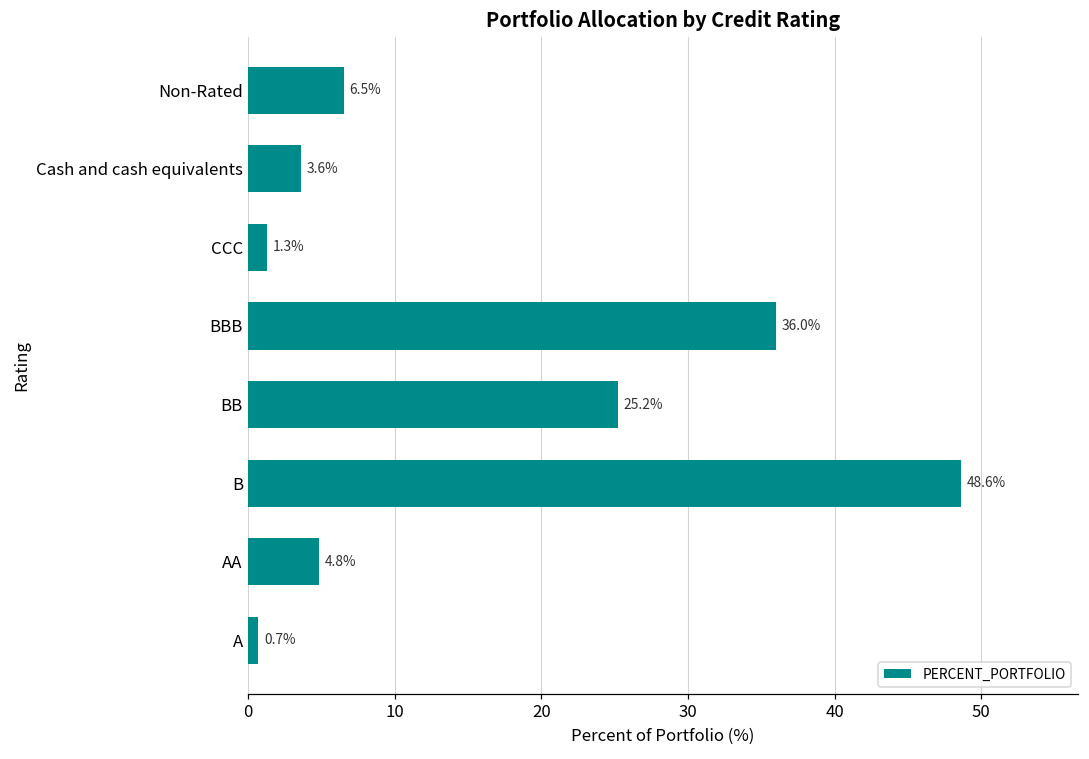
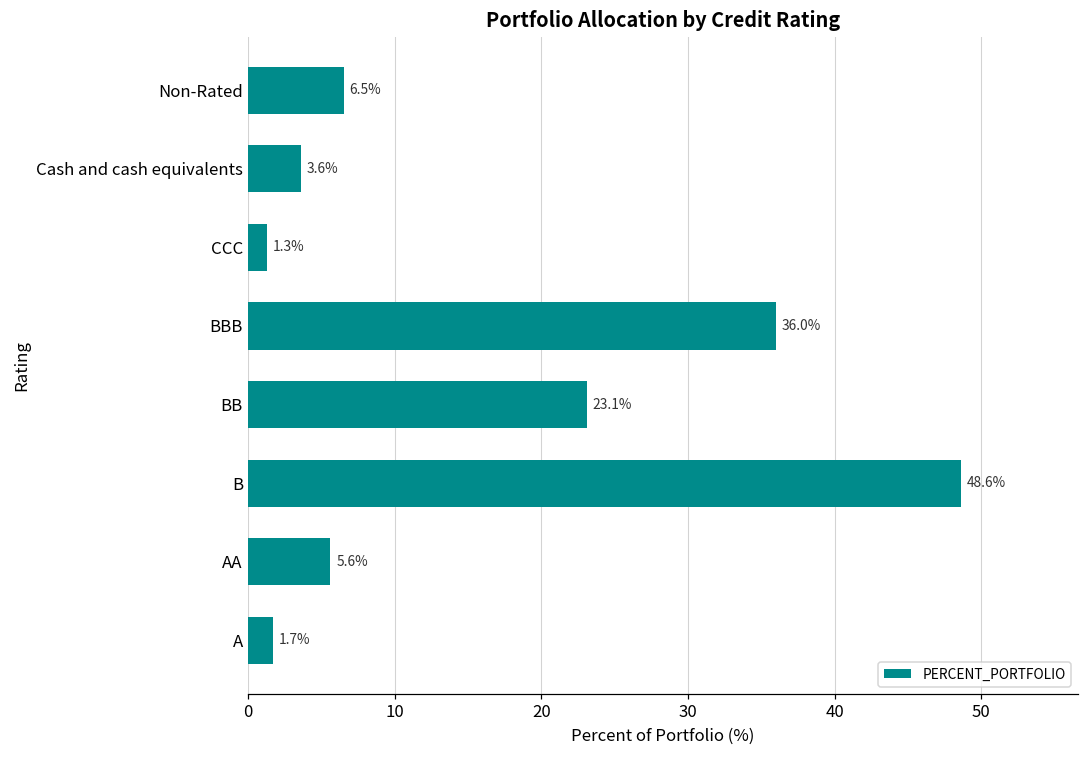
  {
    "Non-Rated": "6.5%",
    "Cash and cash equivalents": "3.6%",
    "CCC": "1.3%",
    "BBB": "36.0%",
-   "BB": "25.2%",
+   "BB": "23.1%",
    "B": "48.6%",
-   "AA": "4.8%",
-   "A": "0.7%"
+   "AA": "5.6%",
+   "A": "1.7%"
  }
